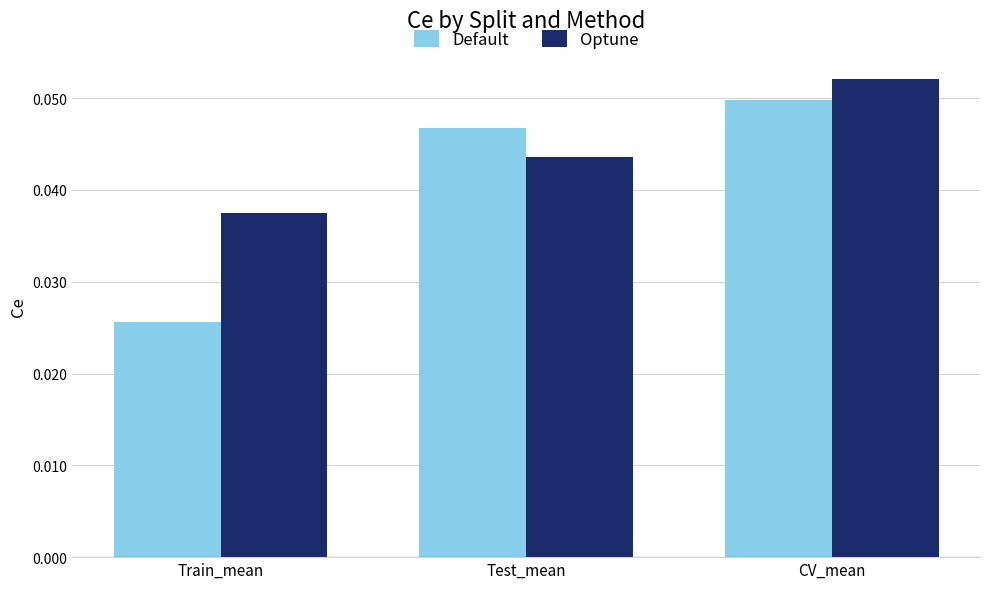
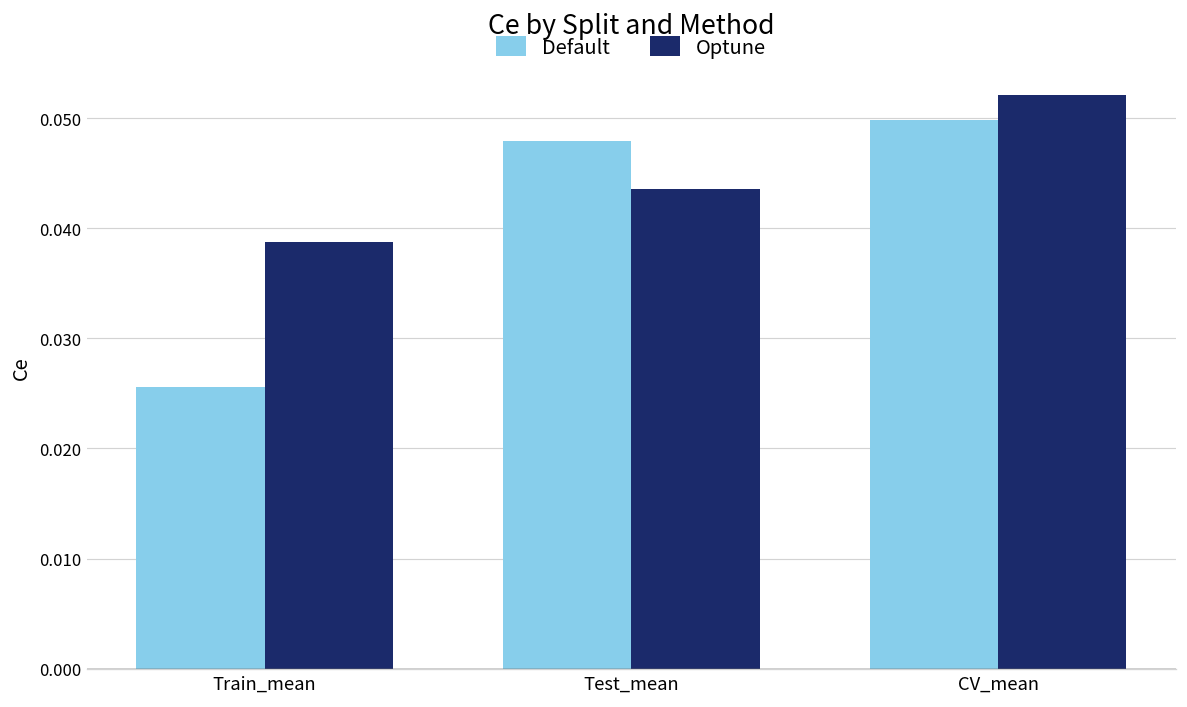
  {
    "Default": {
      "Train_mean": 0.026,
-     "Test_mean": 0.047,
+     "Test_mean": 0.048,
      "CV_mean": 0.050
    },
    "Optune": {
-     "Train_mean": 0.038,
+     "Train_mean": 0.039,
      "Test_mean": 0.044,
      "CV_mean": 0.052
    }
  }
